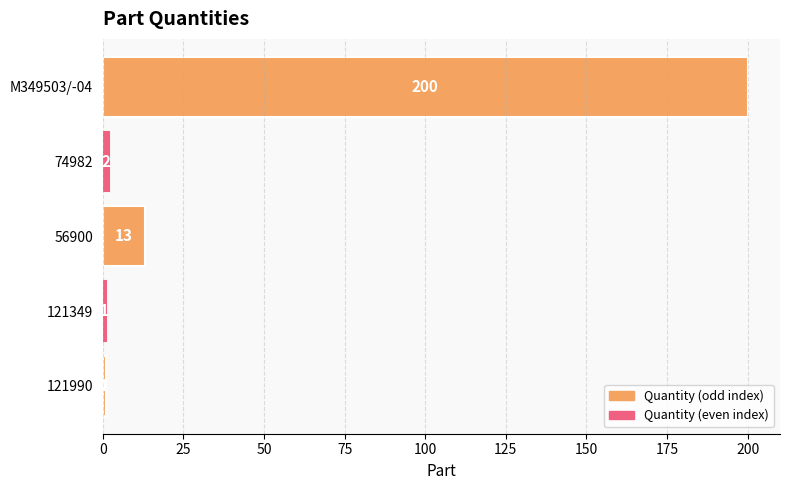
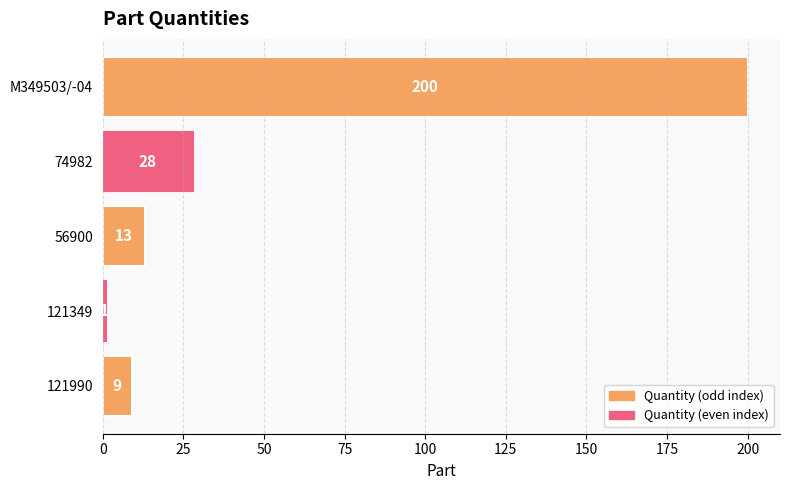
  {
    "M349503/-04": 200,
-   "74982": 2,
+   "74982": 28,
    "56900": 13,
-   "121990": 1
+   "121990": 9
  }
